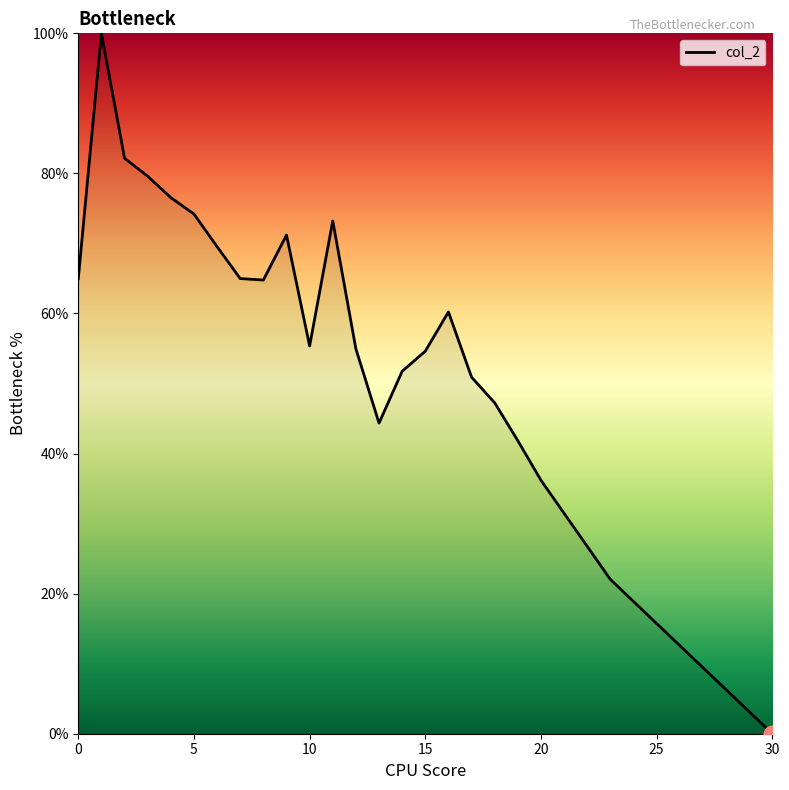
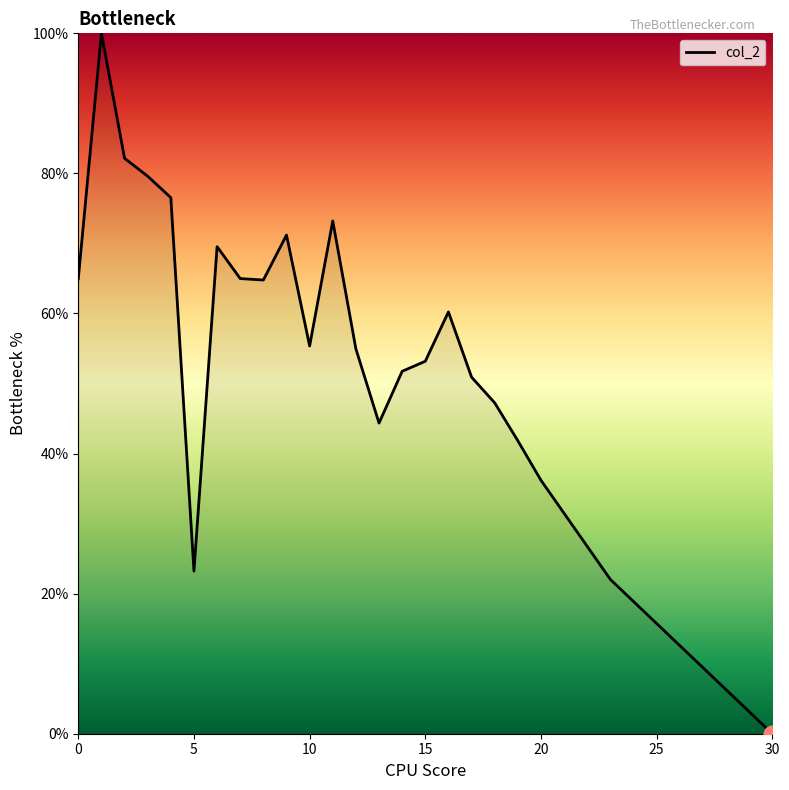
  {
    "col_2": {
      "0": "65%",
-     "5": "74%",
+     "5": "23%",
      "10": "55%",
-     "15": "55%",
+     "15": "53%",
      "20": "36%",
      "25": "16%"
    }
  }
